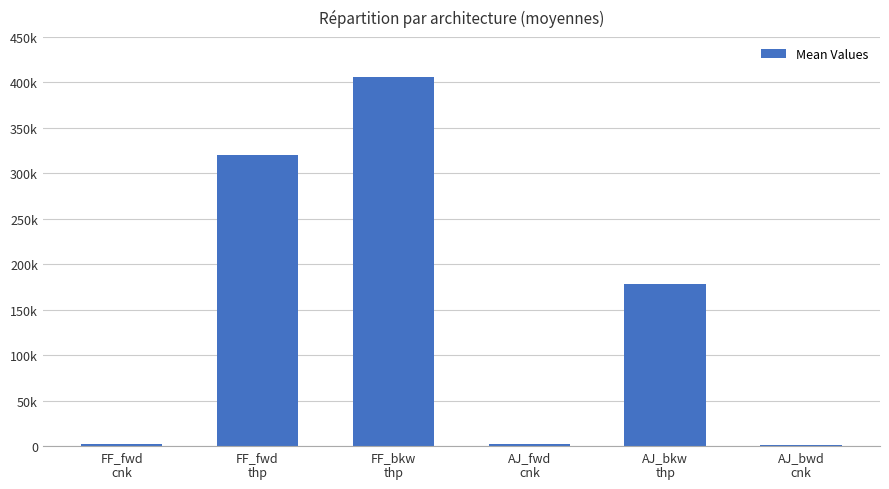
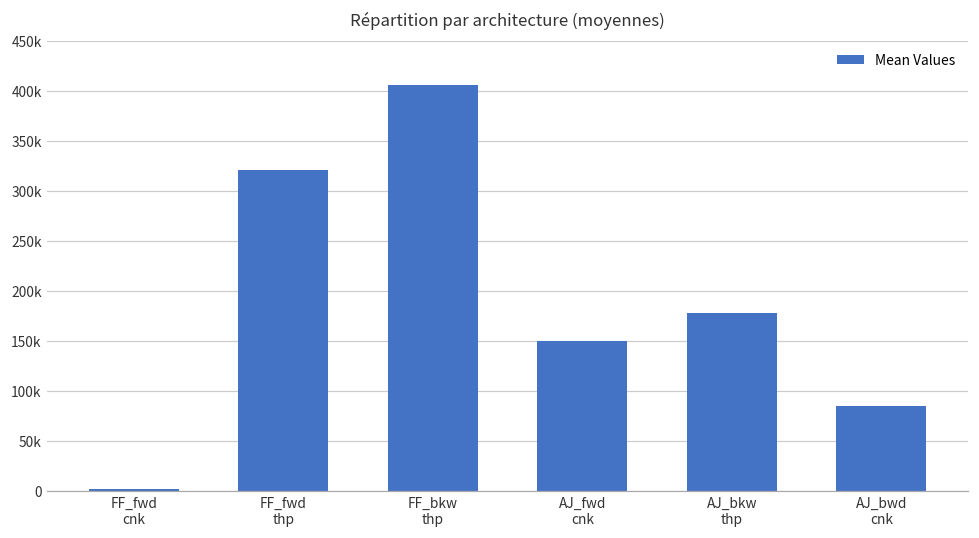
  {
    "FF_fwd thp": 320000,
    "FF_bkw thp": 410000,
-   "AJ_fwd cnk": 0,
+   "AJ_fwd cnk": 150000,
    "AJ_bkw thp": 180000,
-   "AJ_bwd cnk": 0
+   "AJ_bwd cnk": 90000
  }
